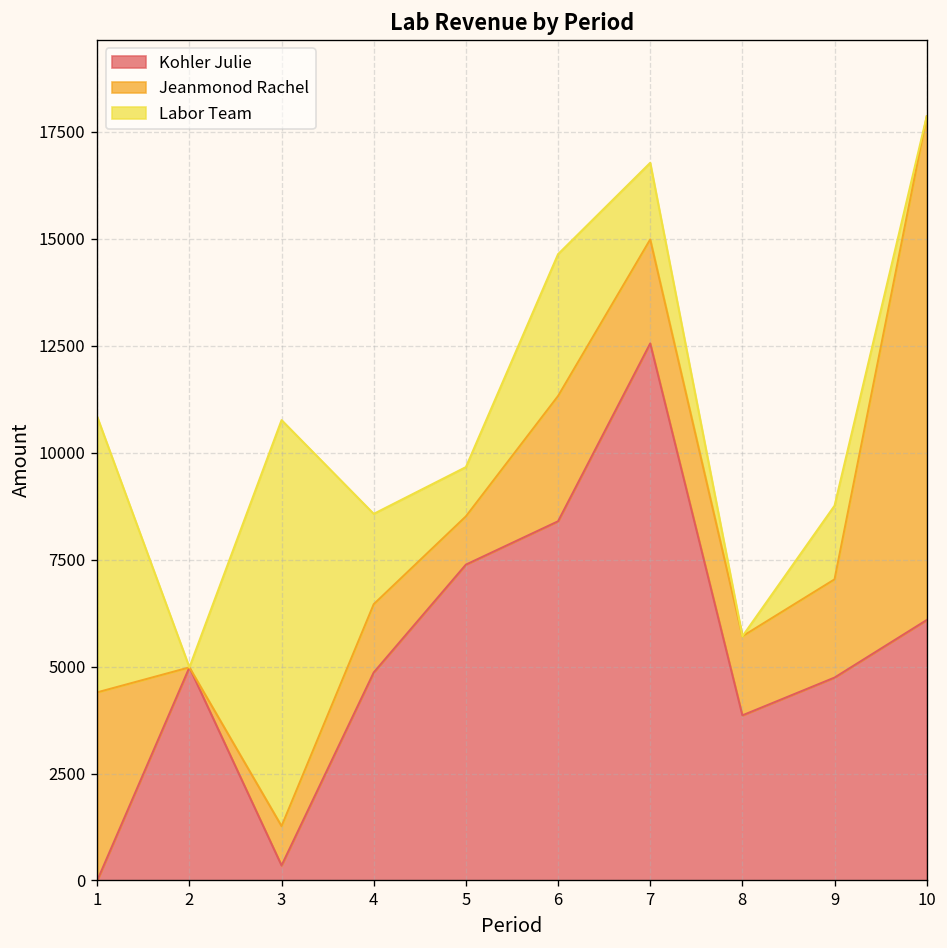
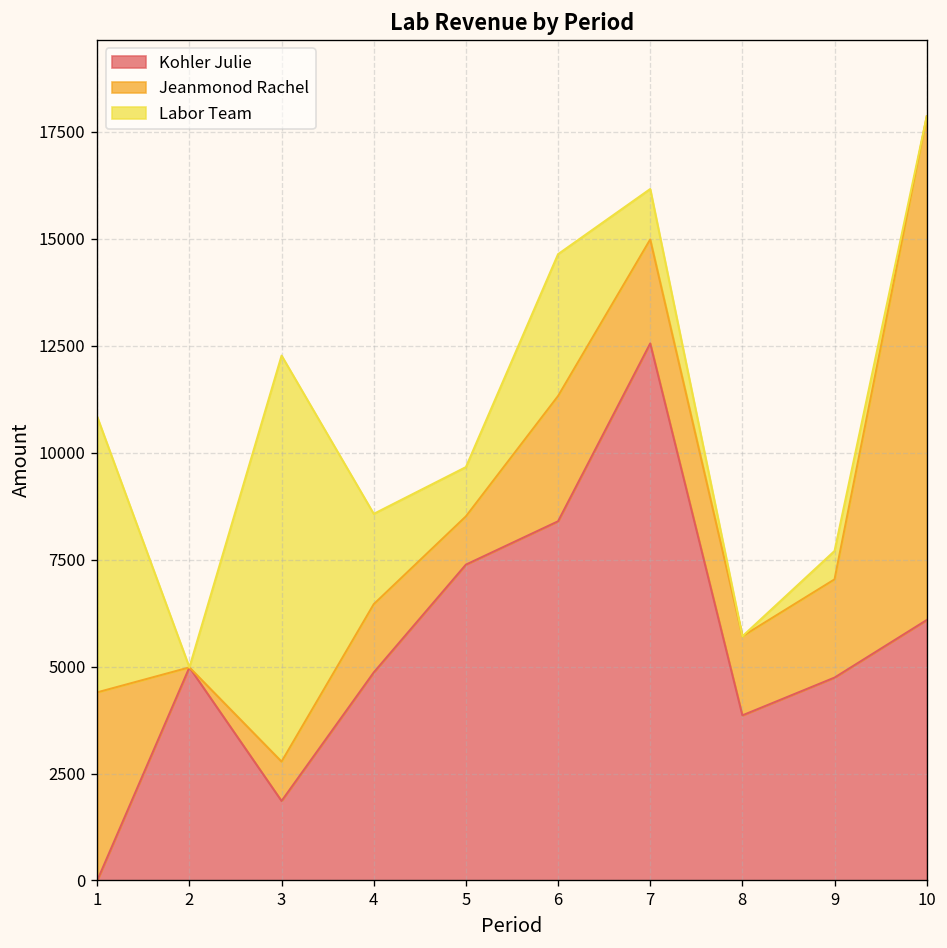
  {
    "Kohler Julie": {
      "1": 0,
-     "3": 400,
+     "3": 1900,
      "4": 4900,
      "5": 7400,
      "6": 8400,
      "7": 12600,
      "8": 3900,
      "9": 4700,
      "10": 6100
    },
    "Jeanmonod Rachel": {
      "1": 4400,
      "3": 900,
      "4": 1600,
      "5": 1100,
      "6": 2900,
      "7": 2400,
      "9": 2300
    },
    "Labor Team": {
      "1": 6400,
      "3": 9500,
      "4": 2100,
      "5": 1200,
      "6": 3300,
-     "7": 1800,
-     "9": 1700
+     "7": 1200,
+     "9": 700
    }
  }
